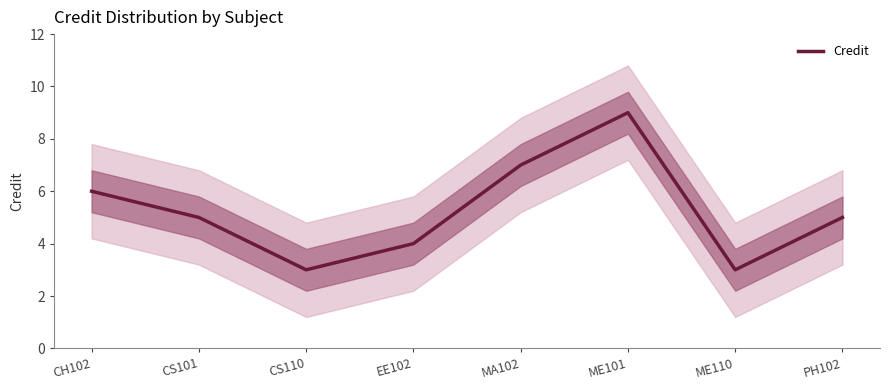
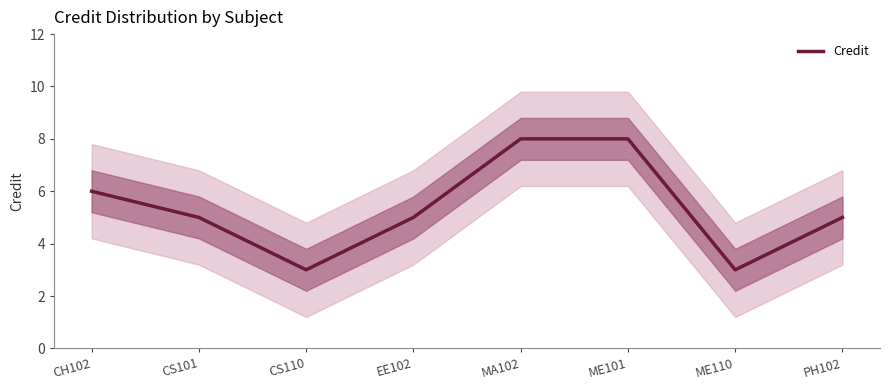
  {
    "Credit": {
      "CH102": 6,
      "CS101": 5,
      "CS110": 3,
-     "EE102": 4,
-     "MA102": 7,
-     "ME101": 9,
+     "EE102": 5,
+     "MA102": 8,
+     "ME101": 8,
      "ME110": 3,
      "PH102": 5
    }
  }
